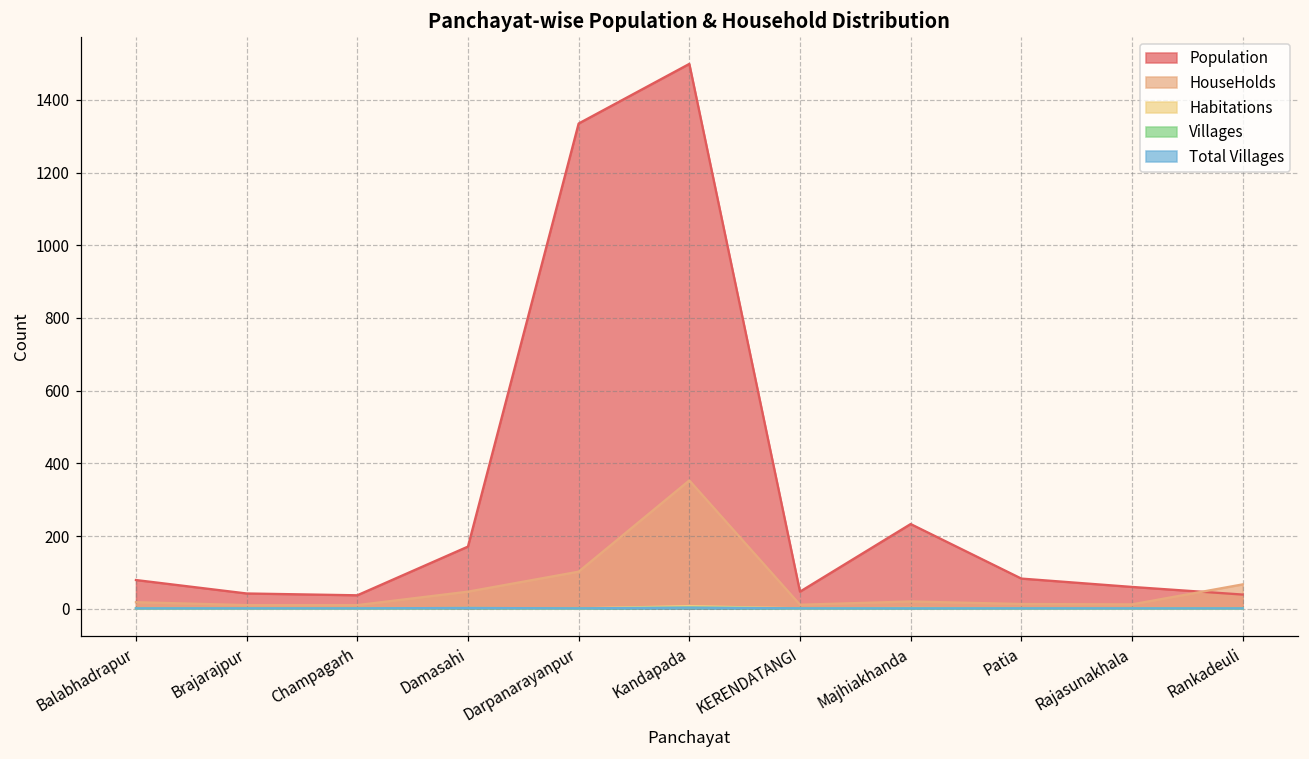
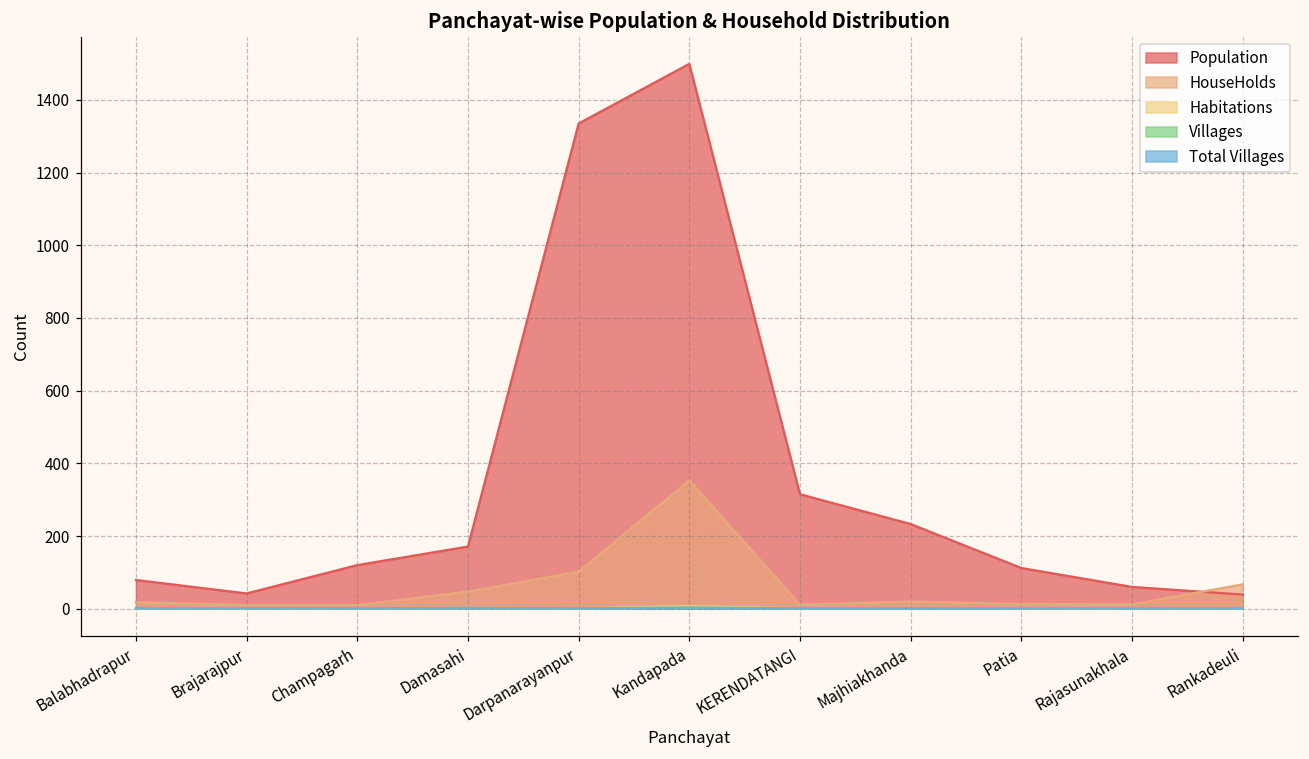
  {
    "Population": {
      "Balabhadrapur": 80,
      "Brajarajpur": 40,
-     "Champagarh": 40,
+     "Champagarh": 120,
      "Damasahi": 170,
      "Darpanarayanpur": 1340,
      "Kandapada": 1500,
-     "KERENDATANGI": 50,
+     "KERENDATANGI": 320,
      "Majhiakhanda": 230,
-     "Patia": 80,
+     "Patia": 110,
      "Rajasunakhala": 60,
      "Rankadeuli": 40
    }
  }
